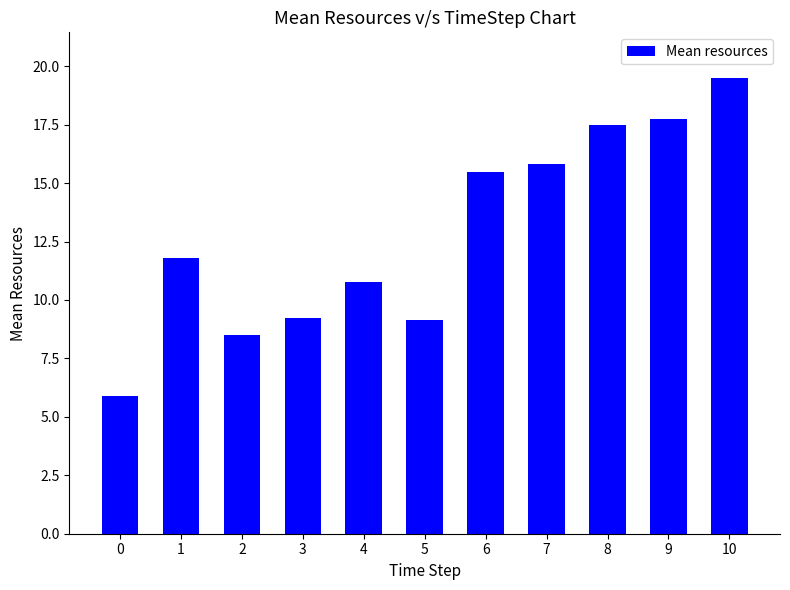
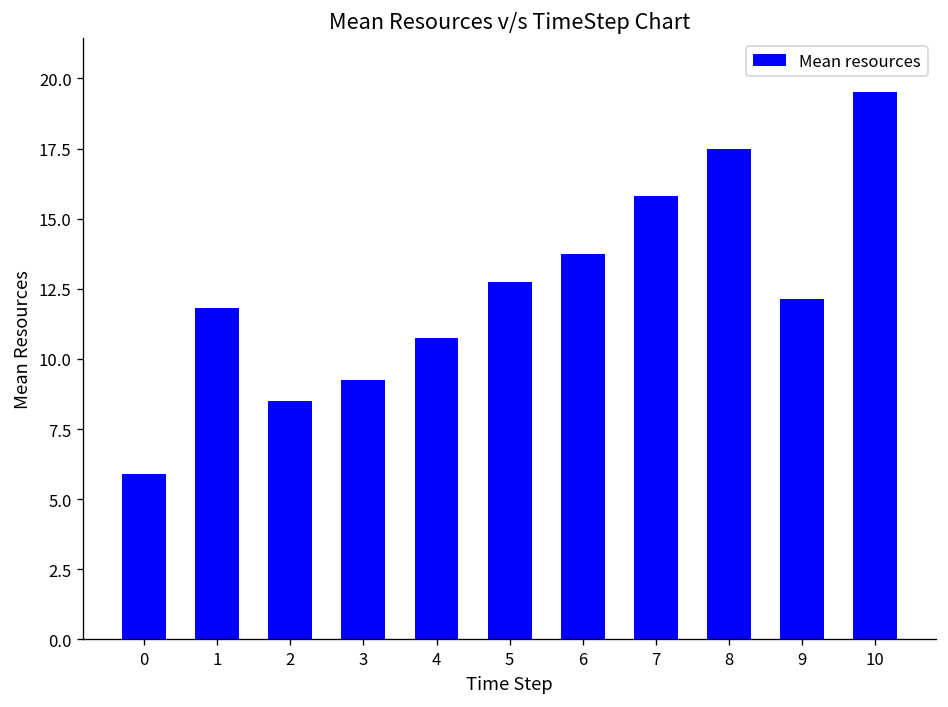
  {
    "0": 5.9,
    "1": 11.8,
    "2": 8.5,
    "3": 9.3,
    "4": 10.8,
-   "5": 9.1,
-   "6": 15.5,
+   "5": 12.8,
+   "6": 13.8,
    "7": 15.8,
    "8": 17.5,
-   "9": 17.8,
+   "9": 12.1,
    "10": 19.5
  }
